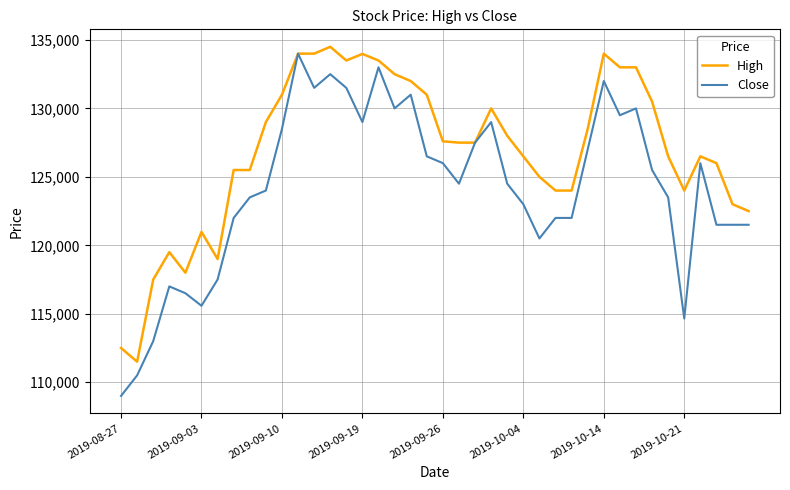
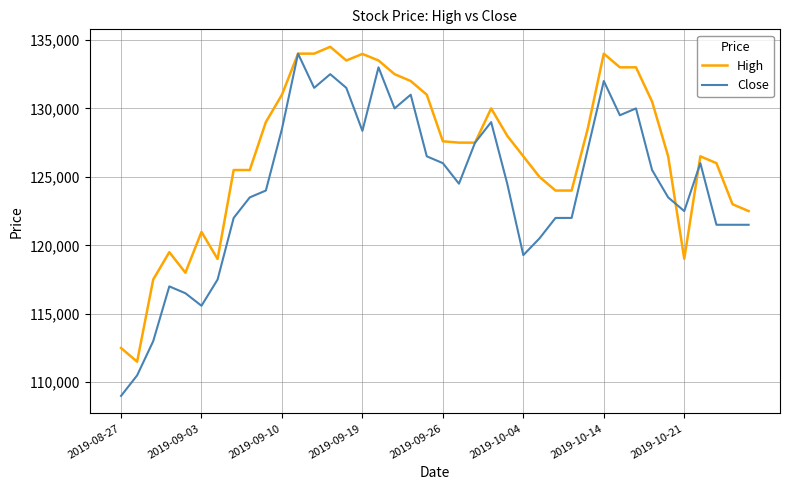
  {
    "High": {
      "2019-08-27": "112,500",
      "2019-09-03": "121,000",
      "2019-09-10": "131,000",
      "2019-09-19": "134,000",
      "2019-09-26": "127,600",
      "2019-10-04": "126,500",
      "2019-10-14": "134,000",
-     "2019-10-21": "124,000"
+     "2019-10-21": "119,000"
    },
    "Close": {
      "2019-08-27": "109,000",
      "2019-09-03": "115,600",
      "2019-09-10": "128,500",
-     "2019-09-19": "129,000",
+     "2019-09-19": "128,400",
      "2019-09-26": "126,000",
-     "2019-10-04": "123,000",
+     "2019-10-04": "119,300",
      "2019-10-14": "132,000",
-     "2019-10-21": "114,700"
+     "2019-10-21": "122,500"
    }
  }
